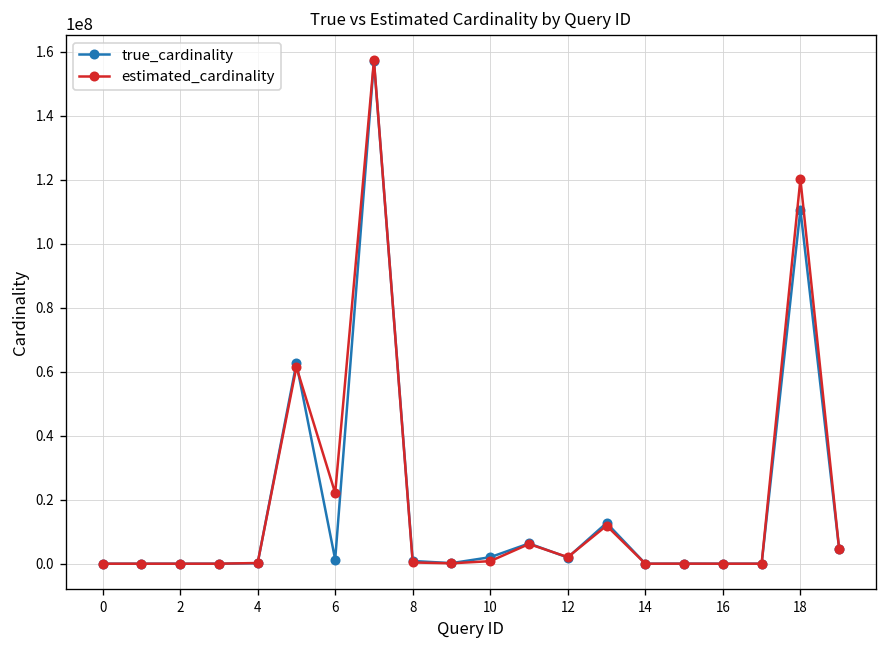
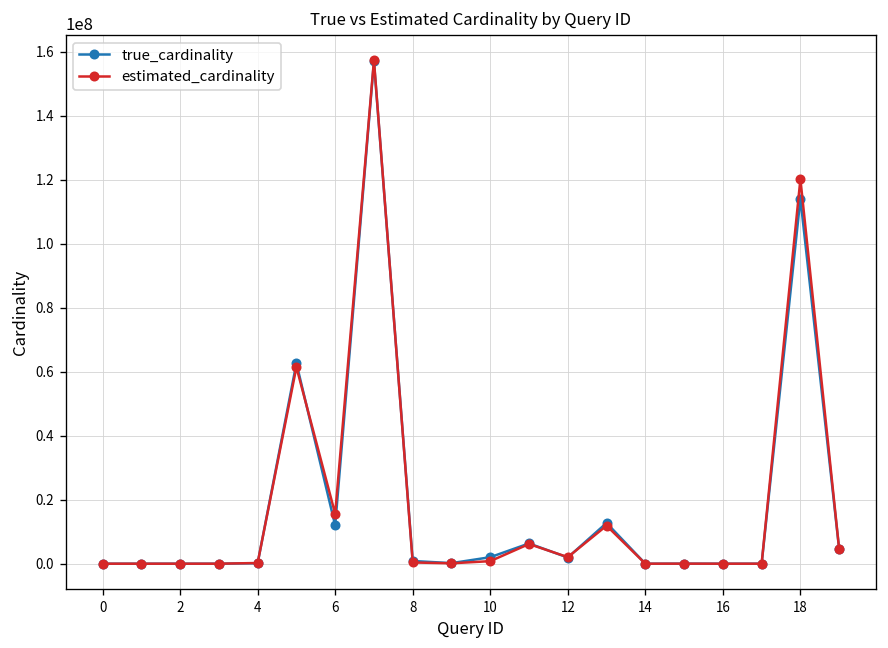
  {
    "true_cardinality": {
-     "6": 1000000,
+     "6": 12000000,
      "10": 2000000,
-     "18": 111000000
+     "18": 114000000
    },
    "estimated_cardinality": {
-     "6": 22000000,
+     "6": 16000000,
      "10": 1000000,
      "18": 120000000
    }
  }
